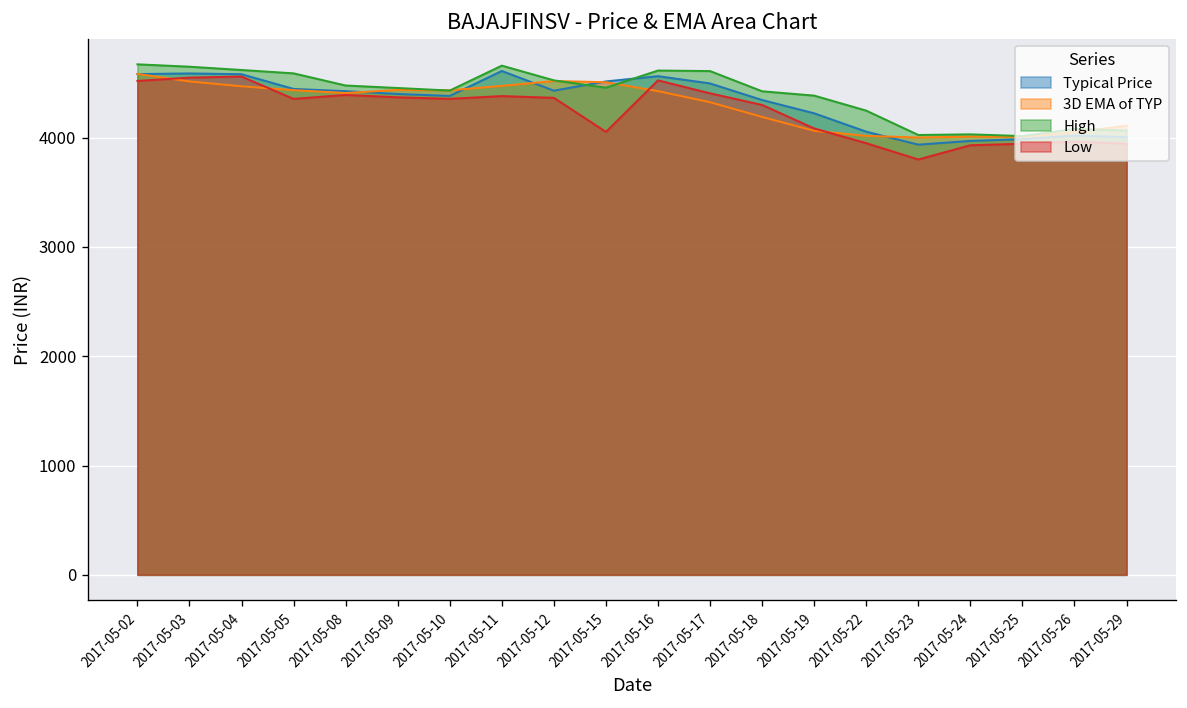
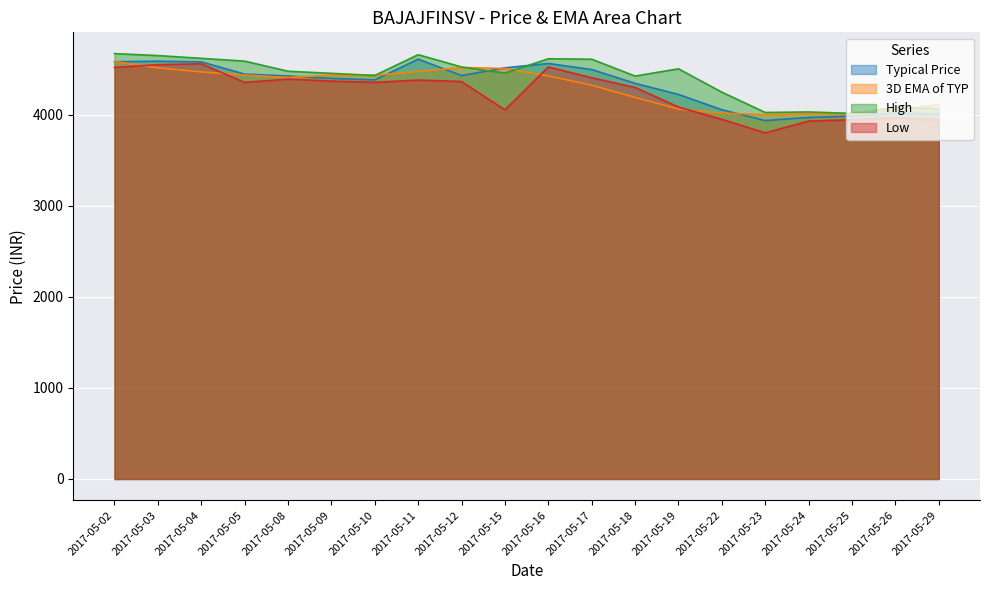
  {
    "Typical Price": {
      "2017-05-03": 4600,
      "2017-05-09": 4400,
      "2017-05-11": 4600,
      "2017-05-12": 4400,
      "2017-05-16": 4600,
      "2017-05-17": 4500,
      "2017-05-18": 4300,
      "2017-05-19": 4200,
      "2017-05-22": 4100,
      "2017-05-23": 3900,
      "2017-05-24": 4000
    },
    "3D EMA of TYP": {
      "2017-05-03": 4500,
      "2017-05-04": 4500,
      "2017-05-11": 4500,
      "2017-05-16": 4400,
      "2017-05-17": 4300,
      "2017-05-18": 4200,
      "2017-05-22": 4000
    },
    "High": {
      "2017-05-02": 4700,
      "2017-05-03": 4700,
      "2017-05-04": 4600,
      "2017-05-05": 4600,
      "2017-05-08": 4500,
      "2017-05-11": 4700,
      "2017-05-15": 4500,
      "2017-05-16": 4600,
      "2017-05-17": 4600,
      "2017-05-18": 4400,
-     "2017-05-19": 4400,
+     "2017-05-19": 4500,
      "2017-05-22": 4200
    },
    "Low": {
      "2017-05-02": 4500,
      "2017-05-03": 4600,
      "2017-05-05": 4400,
      "2017-05-09": 4400,
      "2017-05-11": 4400,
      "2017-05-12": 4400,
      "2017-05-15": 4100,
      "2017-05-16": 4500,
      "2017-05-17": 4400,
      "2017-05-18": 4300,
      "2017-05-22": 4000,
      "2017-05-23": 3800,
      "2017-05-24": 3900
    }
  }
